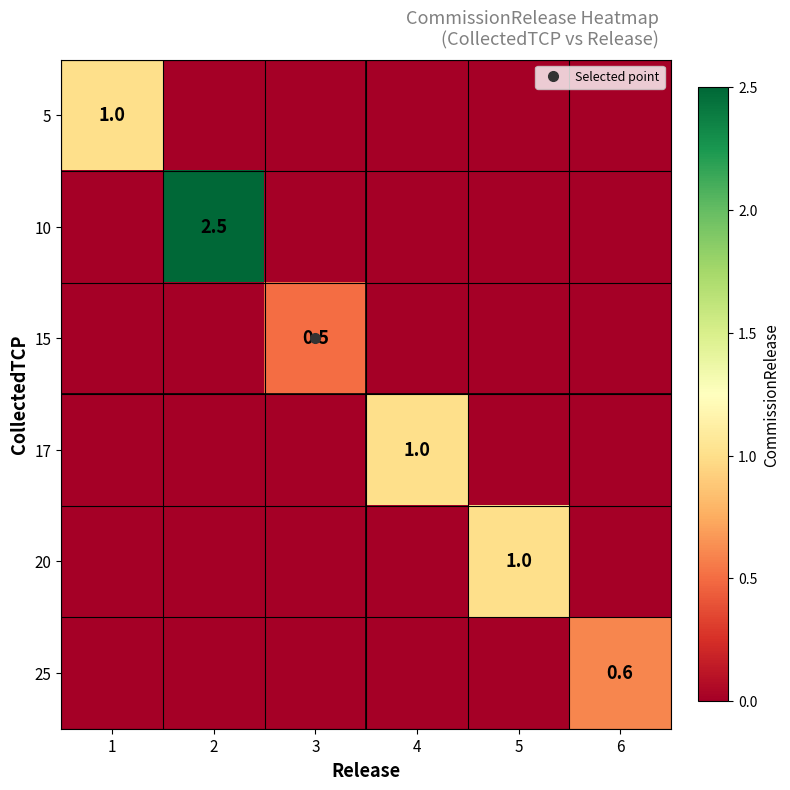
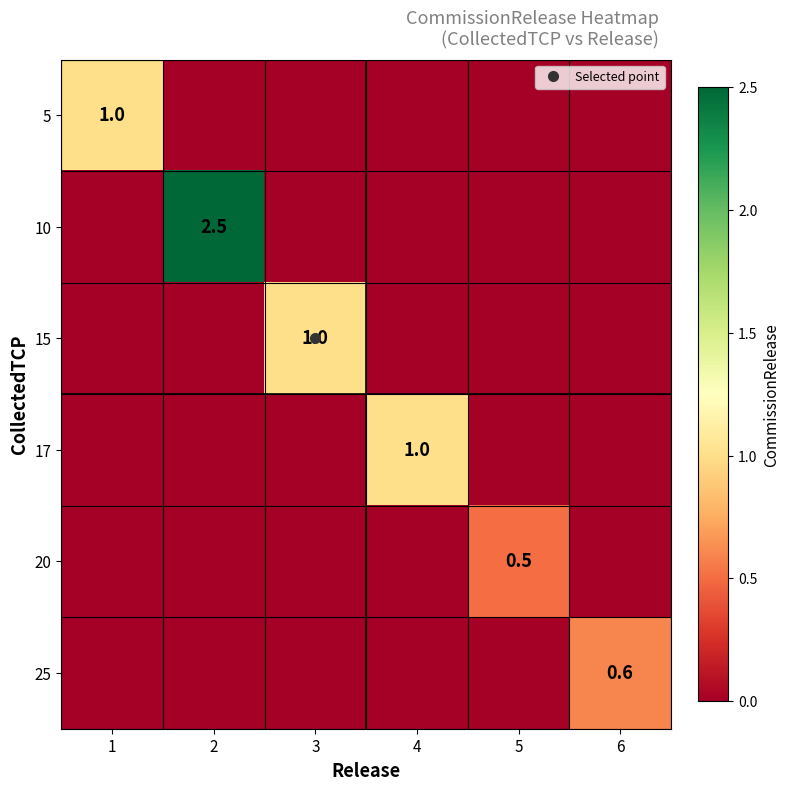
  {
    "5": {
      "1": 1.0
    },
    "10": {
      "2": 2.5
    },
    "15": {
-     "3": 0.5
+     "3": 1.0
    },
    "17": {
      "4": 1.0
    },
    "20": {
-     "5": 1.0
+     "5": 0.5
    },
    "25": {
      "6": 0.6
    }
  }
